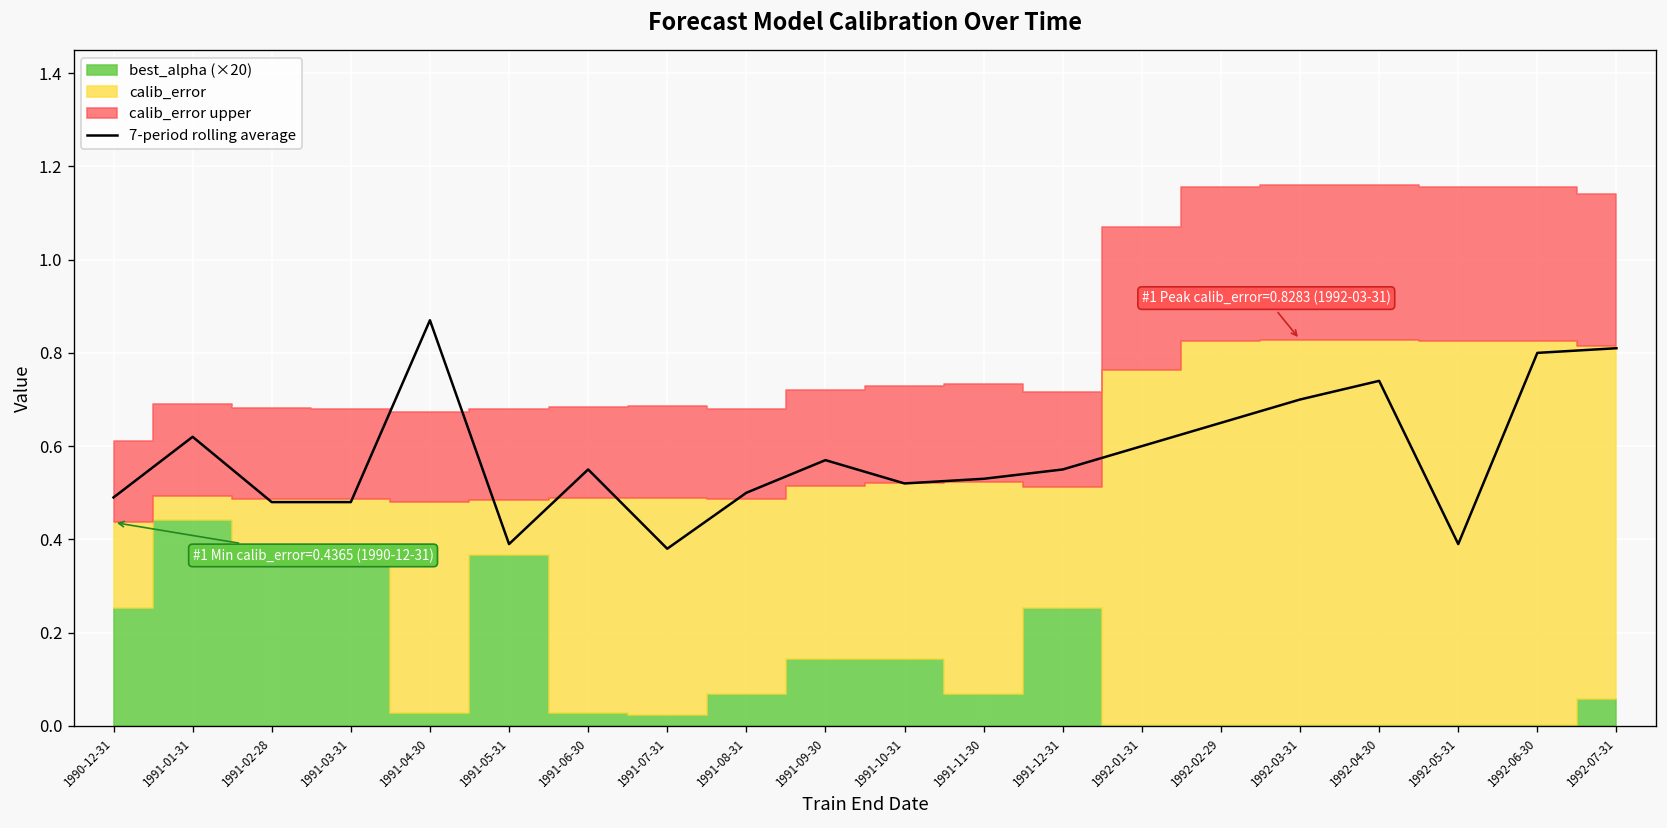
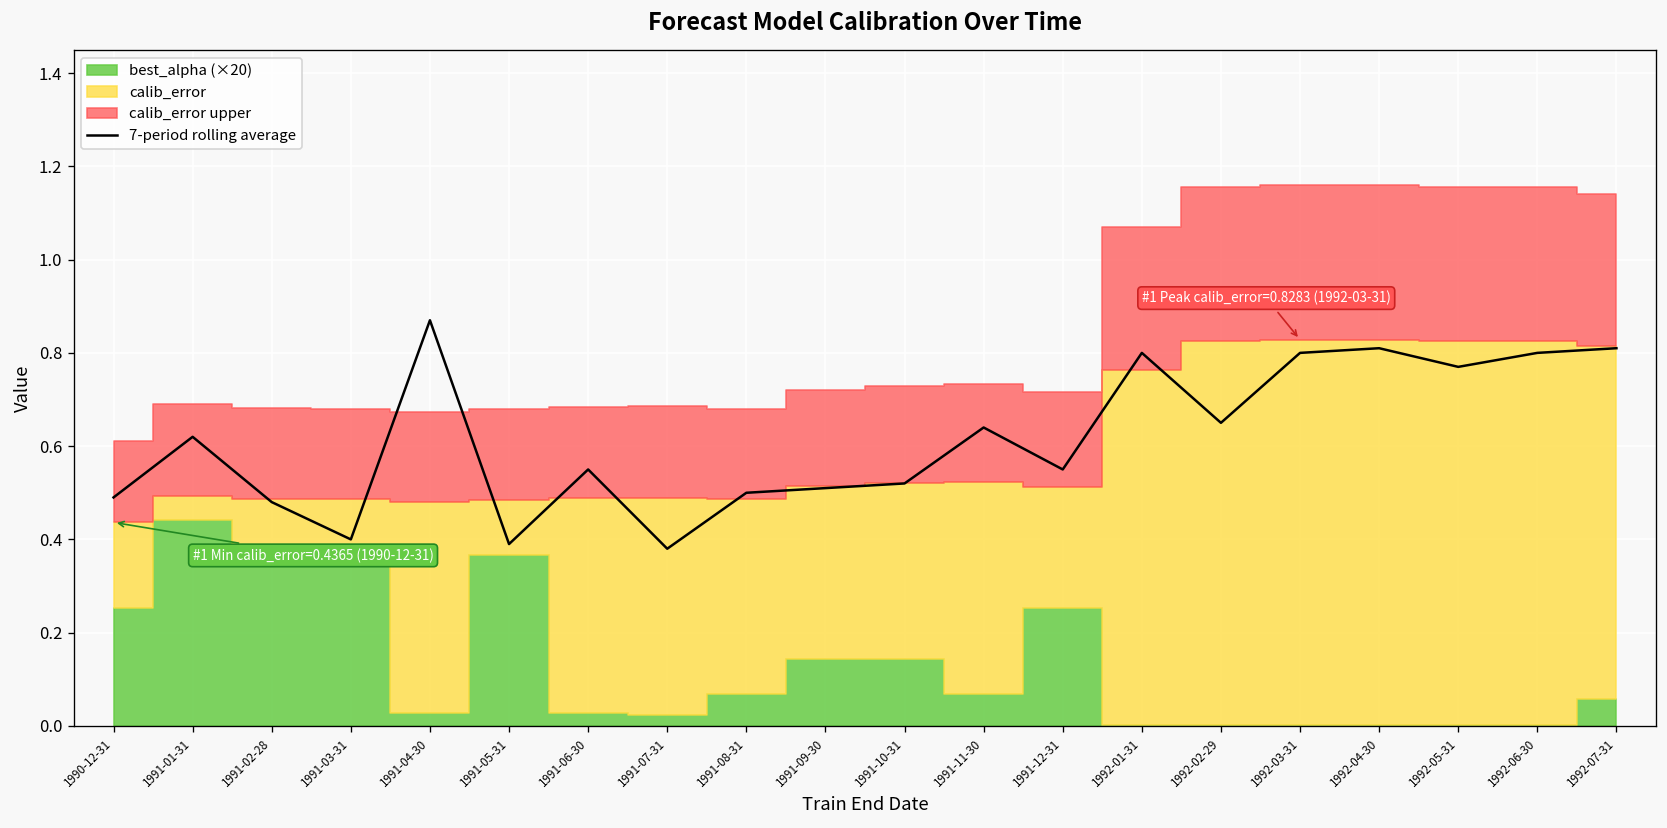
  {
    "7-period rolling average": {
      "1990-12-31": 0.49,
      "1991-01-31": 0.62,
      "1991-02-28": 0.48,
-     "1991-03-31": 0.48,
+     "1991-03-31": 0.40,
      "1991-04-30": 0.87,
      "1991-05-31": 0.39,
      "1991-06-30": 0.55,
      "1991-07-31": 0.38,
      "1991-08-31": 0.50,
-     "1991-09-30": 0.57,
+     "1991-09-30": 0.51,
      "1991-10-31": 0.52,
-     "1991-11-30": 0.53,
+     "1991-11-30": 0.64,
      "1991-12-31": 0.55,
-     "1992-01-31": 0.6,
+     "1992-01-31": 0.8,
      "1992-02-29": 0.65,
-     "1992-03-31": 0.7,
-     "1992-04-30": 0.74,
-     "1992-05-31": 0.39,
+     "1992-03-31": 0.8,
+     "1992-04-30": 0.81,
+     "1992-05-31": 0.77,
      "1992-06-30": 0.80
    }
  }
